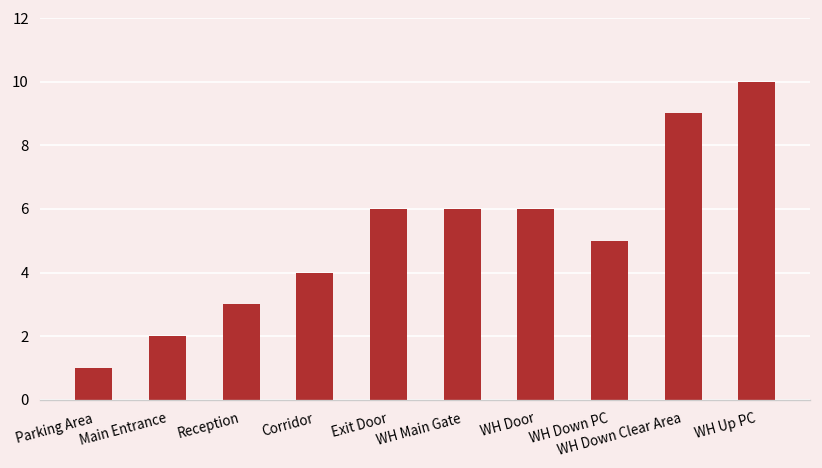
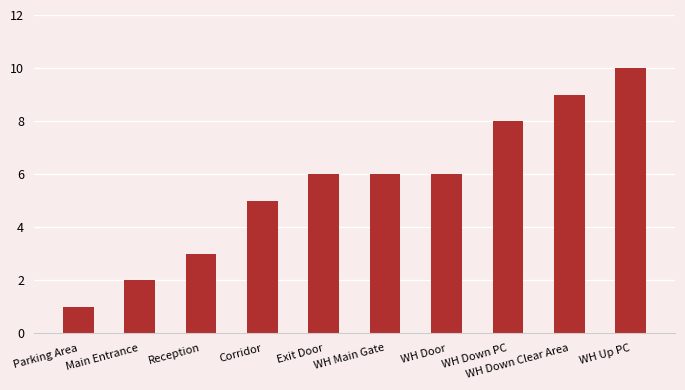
  {
    "Parking Area": 1,
    "Main Entrance": 2,
    "Reception": 3,
-   "Corridor": 4,
+   "Corridor": 5,
    "Exit Door": 6,
    "WH Main Gate": 6,
    "WH Door": 6,
-   "WH Down PC": 5,
+   "WH Down PC": 8,
    "WH Down Clear Area": 9,
    "WH Up PC": 10
  }
